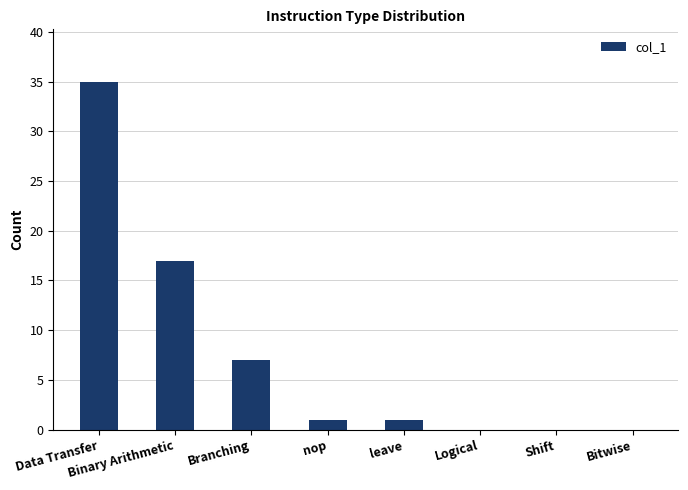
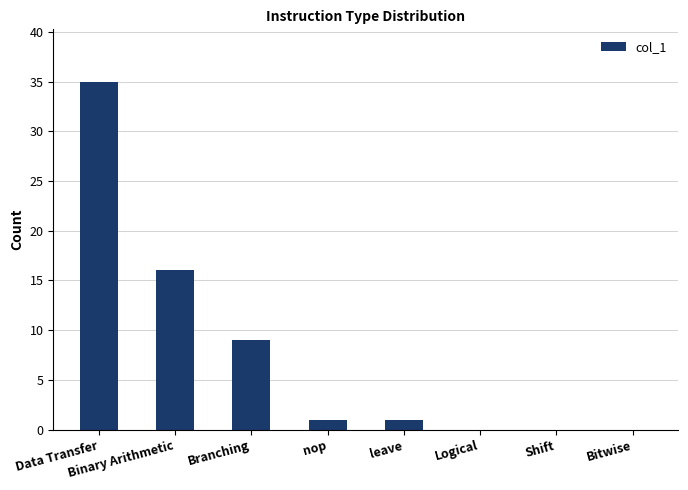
  {
    "Data Transfer": 35,
-   "Binary Arithmetic": 17,
-   "Branching": 7,
+   "Binary Arithmetic": 16,
+   "Branching": 9,
    "nop": 1,
    "leave": 1,
    "Logical": 0,
    "Shift": 0,
    "Bitwise": 0
  }
